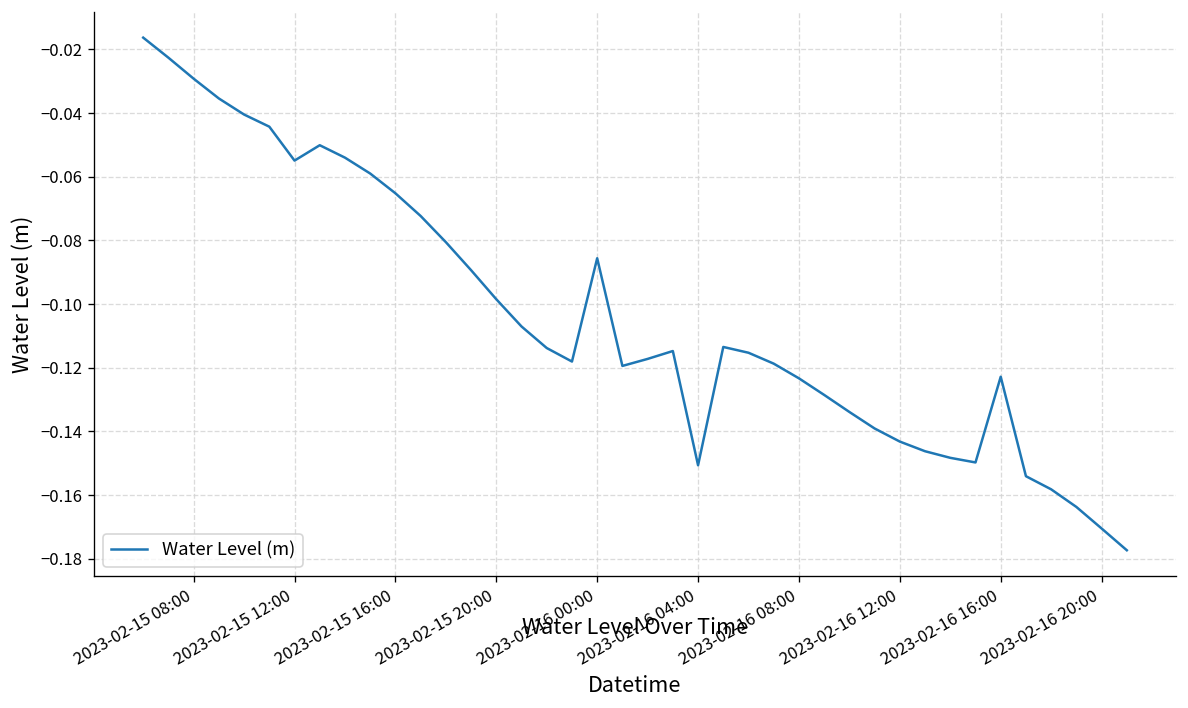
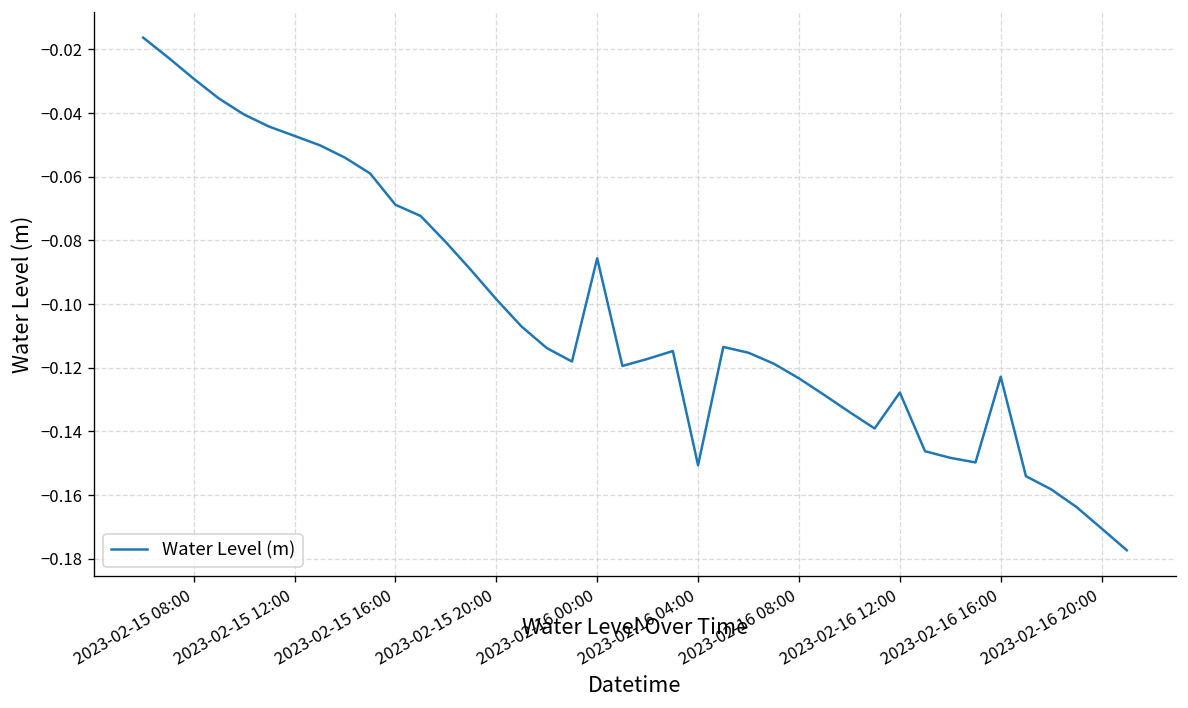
  {
    "2023-02-15 08:00": -0.029,
-   "2023-02-15 12:00": -0.055,
-   "2023-02-15 16:00": -0.065,
+   "2023-02-15 12:00": -0.047,
+   "2023-02-15 16:00": -0.069,
    "2023-02-15 20:00": -0.099,
    "2023-02-16 00:00": -0.086,
    "2023-02-16 04:00": -0.151,
    "2023-02-16 08:00": -0.123,
-   "2023-02-16 12:00": -0.143,
+   "2023-02-16 12:00": -0.128,
    "2023-02-16 16:00": -0.123,
    "2023-02-16 20:00": -0.171
  }
